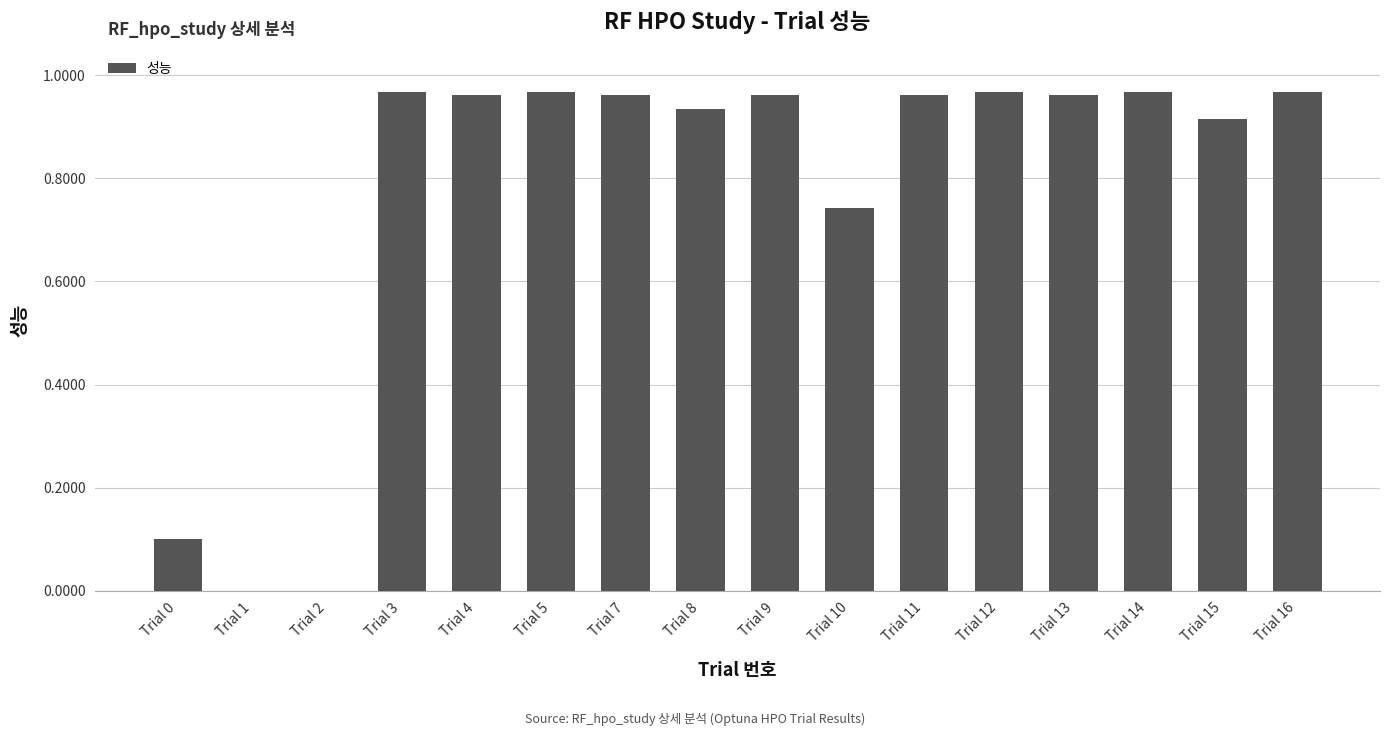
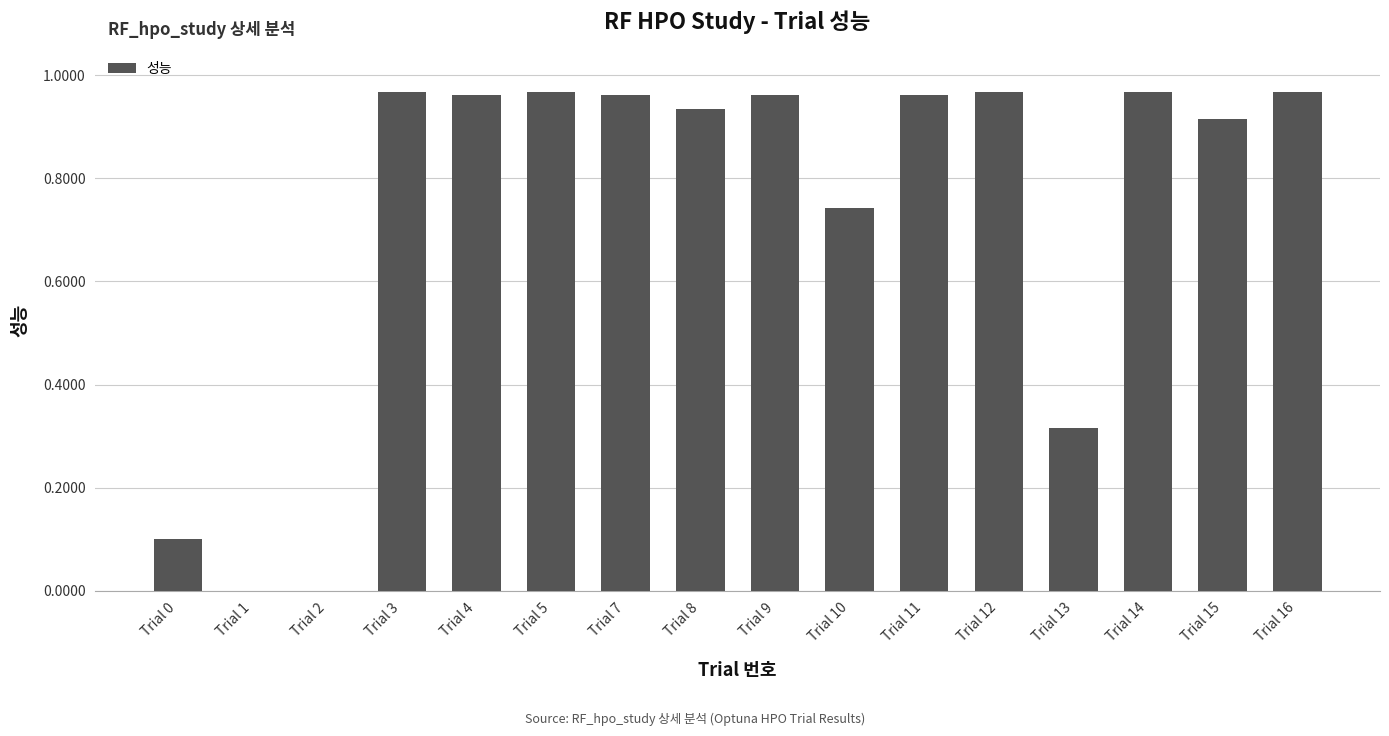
  {
    "Trial 0": 0.10,
    "Trial 1": 0.00,
    "Trial 2": 0.00,
    "Trial 3": 0.97,
    "Trial 4": 0.96,
    "Trial 5": 0.97,
    "Trial 7": 0.96,
    "Trial 8": 0.93,
    "Trial 9": 0.96,
    "Trial 10": 0.74,
    "Trial 11": 0.96,
    "Trial 12": 0.97,
-   "Trial 13": 0.96,
+   "Trial 13": 0.32,
    "Trial 14": 0.97,
    "Trial 15": 0.92,
    "Trial 16": 0.97
  }
